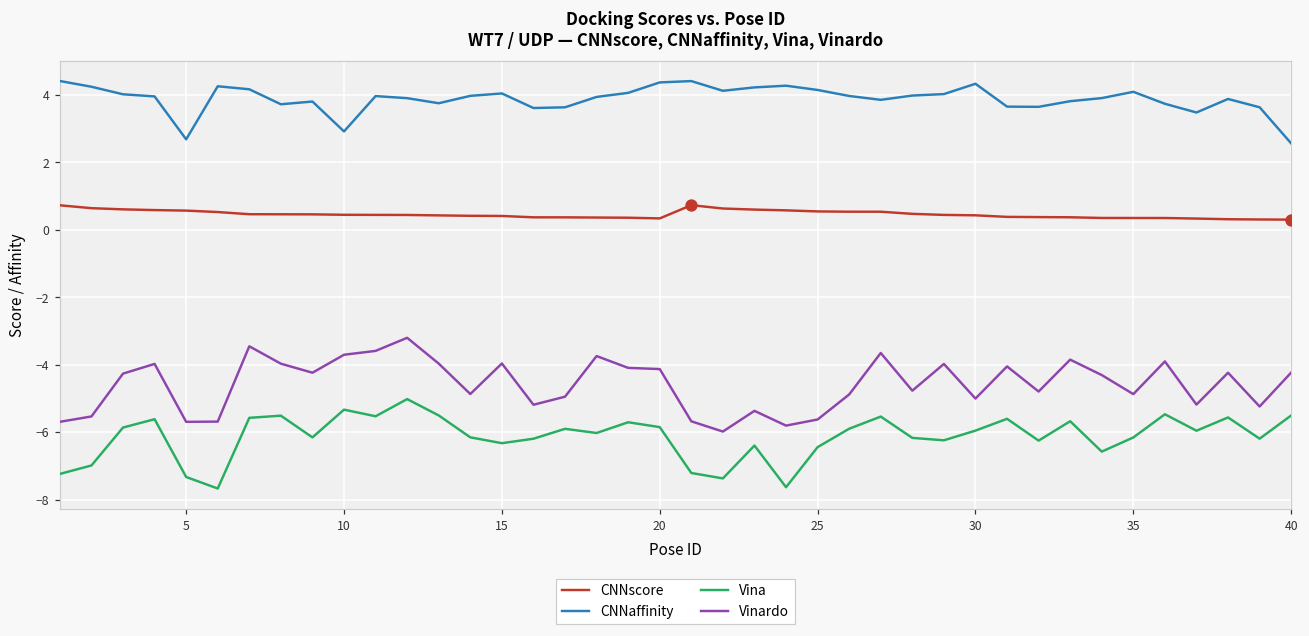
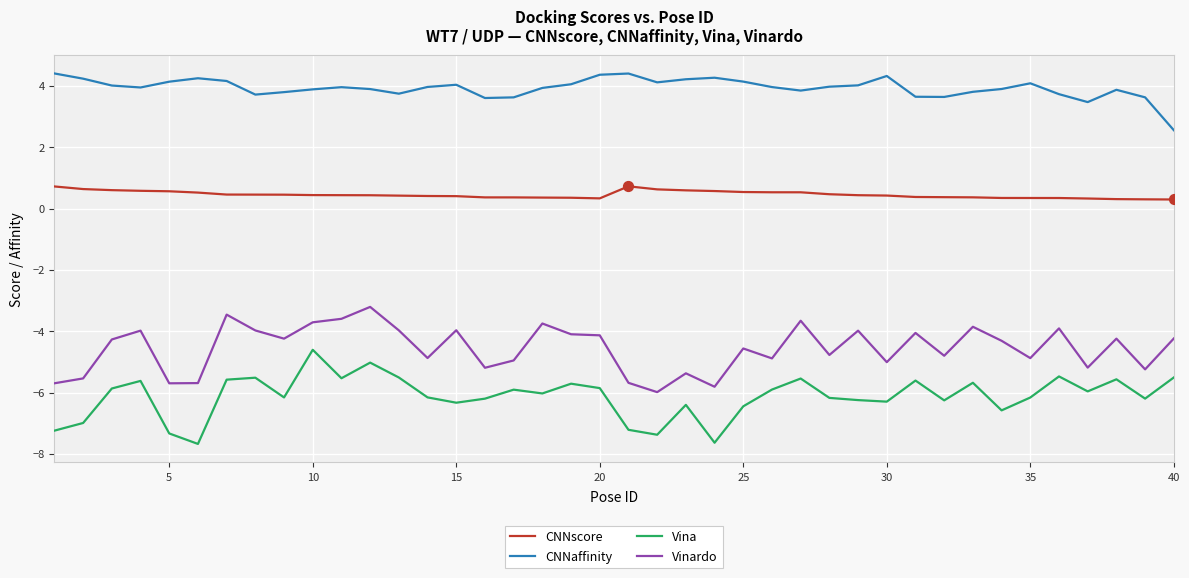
  {
    "CNNaffinity": {
-     "5": 2.7,
-     "10": 2.9,
+     "5": 4.1,
+     "10": 3.9,
      "15": 4.0,
      "20": 4.4,
      "25": 4.1,
      "30": 4.3,
      "35": 4.1,
      "40": 2.6
    },
    "Vina": {
      "5": -7.3,
-     "10": -5.3,
+     "10": -4.6,
      "15": -6.3,
      "20": -5.9,
      "25": -6.4,
-     "30": -6.0,
+     "30": -6.3,
      "35": -6.2,
      "40": -5.5
    },
    "Vinardo": {
      "5": -5.7,
      "10": -3.7,
      "15": -4.0,
      "20": -4.1,
-     "25": -5.6,
+     "25": -4.6,
      "30": -5.0,
      "35": -4.9,
      "40": -4.2
    }
  }
